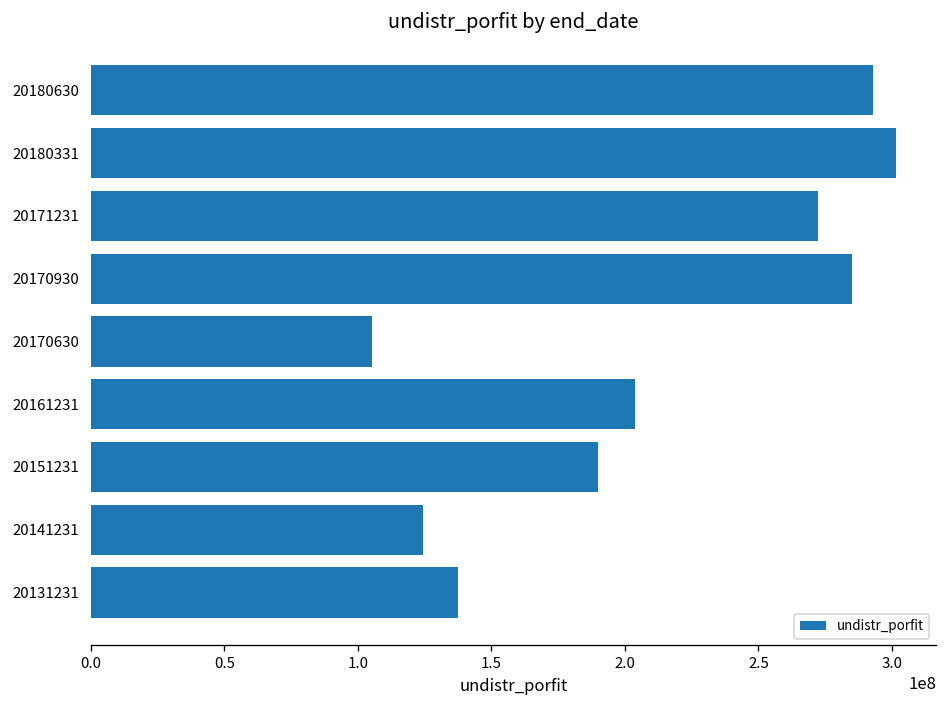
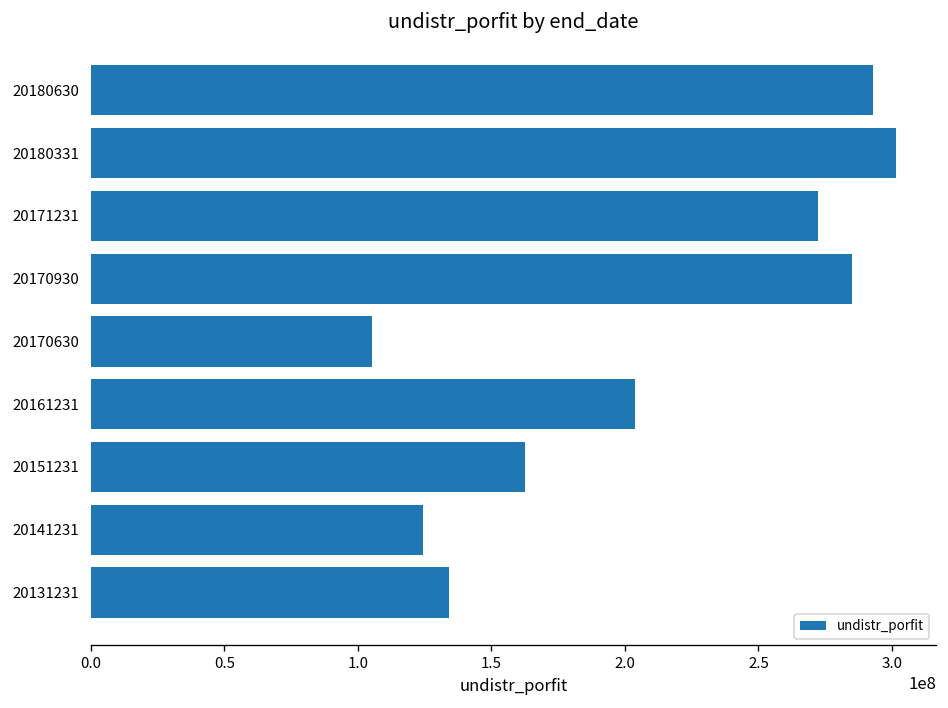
  {
    "20180630": 293000000,
    "20180331": 301000000,
    "20171231": 272000000,
    "20170930": 285000000,
    "20170630": 105000000,
    "20161231": 204000000,
-   "20151231": 190000000,
+   "20151231": 163000000,
    "20141231": 125000000,
-   "20131231": 138000000
+   "20131231": 134000000
  }
